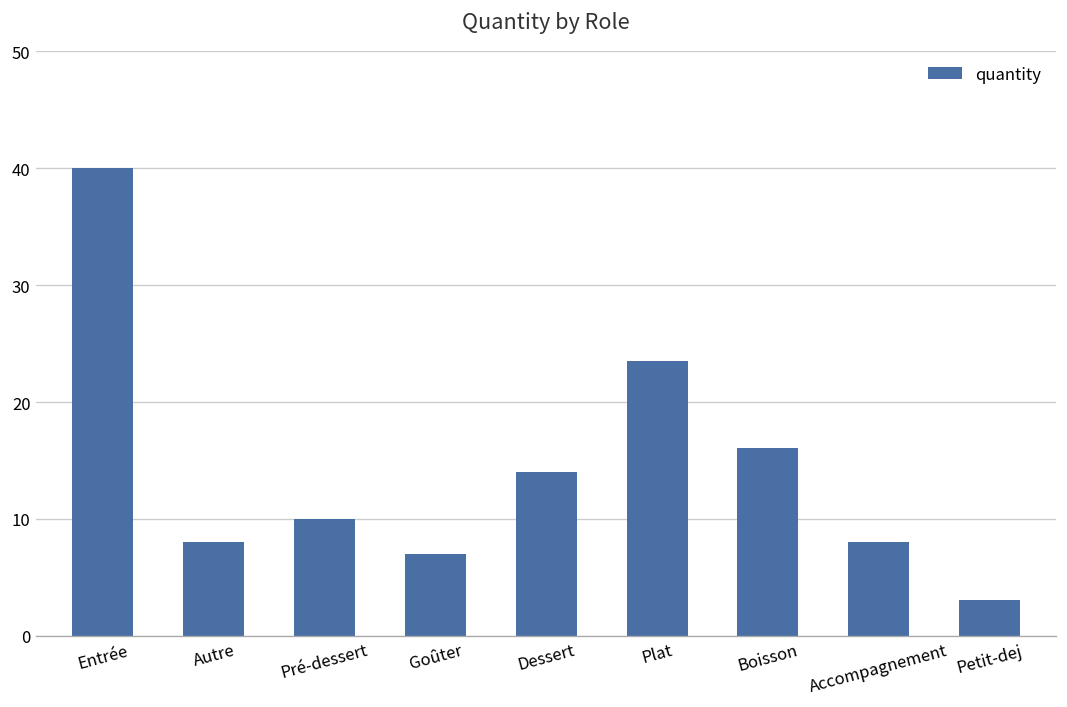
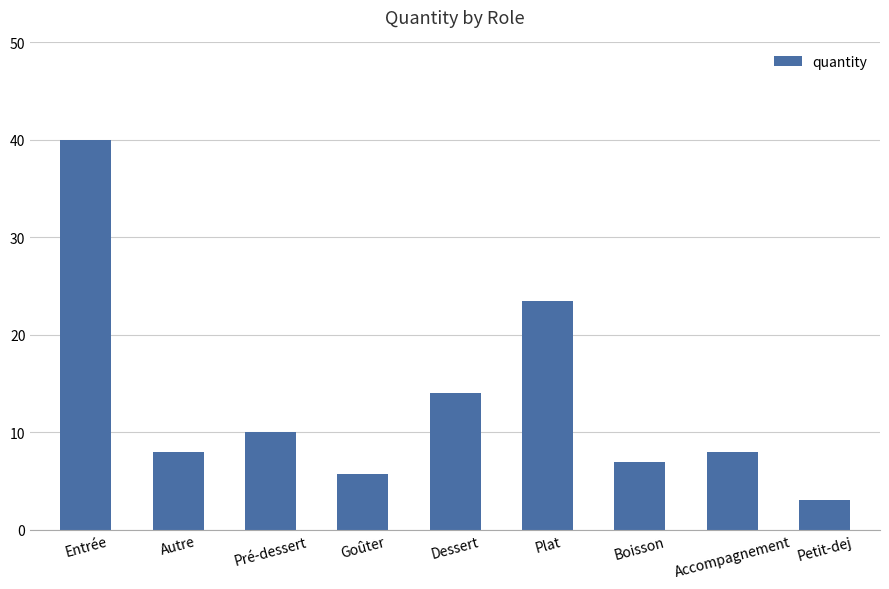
  {
    "Entrée": 40,
    "Autre": 8,
    "Pré-dessert": 10,
-   "Goûter": 7,
+   "Goûter": 6,
    "Dessert": 14,
    "Plat": 24,
-   "Boisson": 16,
+   "Boisson": 7,
    "Accompagnement": 8,
    "Petit-dej": 3
  }
